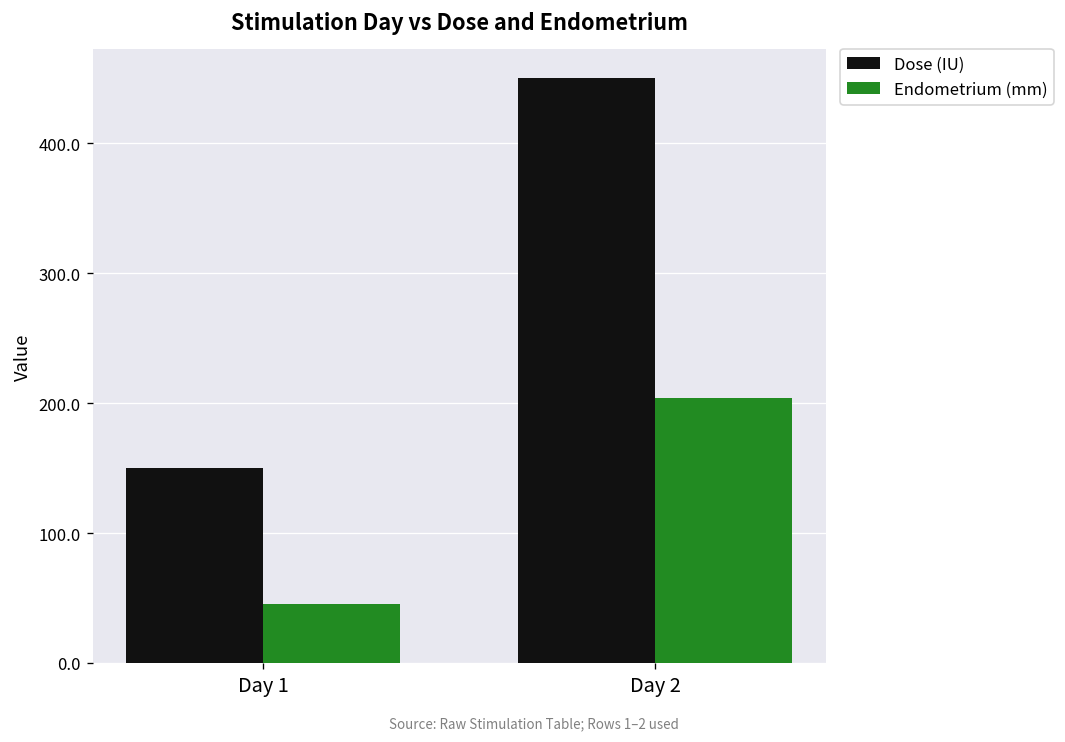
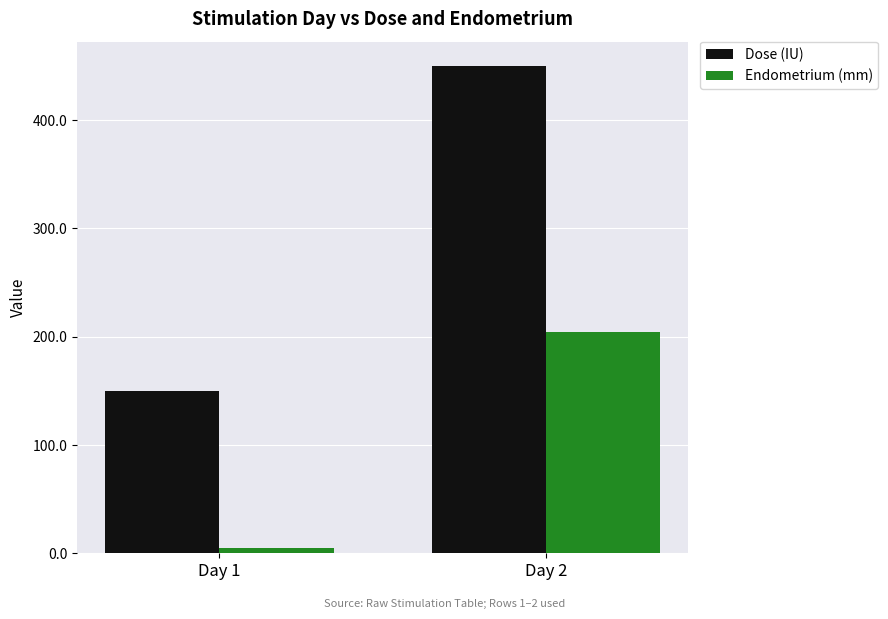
  {
    "Dose (IU)": {
      "Day 1": 150,
      "Day 2": 450
    },
    "Endometrium (mm)": {
-     "Day 1": 46,
+     "Day 1": 5,
      "Day 2": 204
    }
  }
